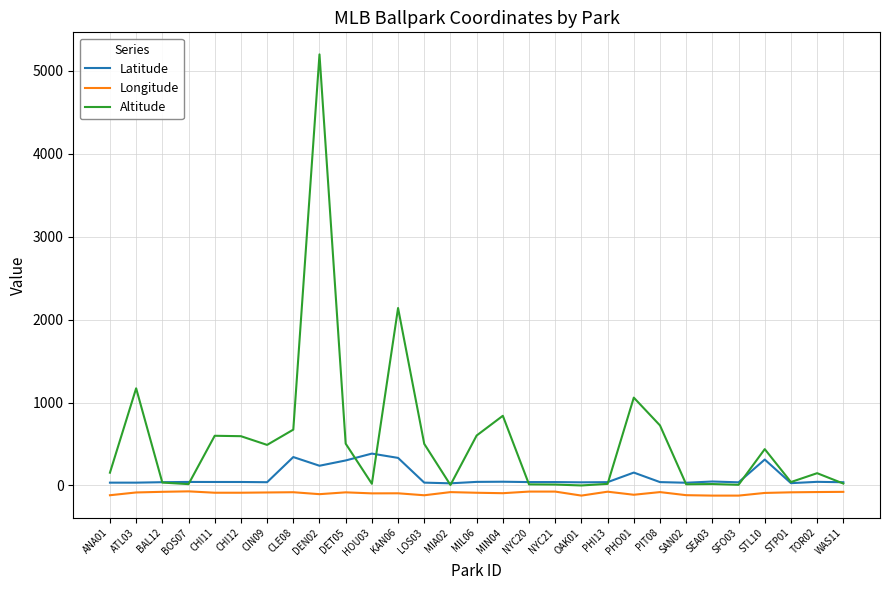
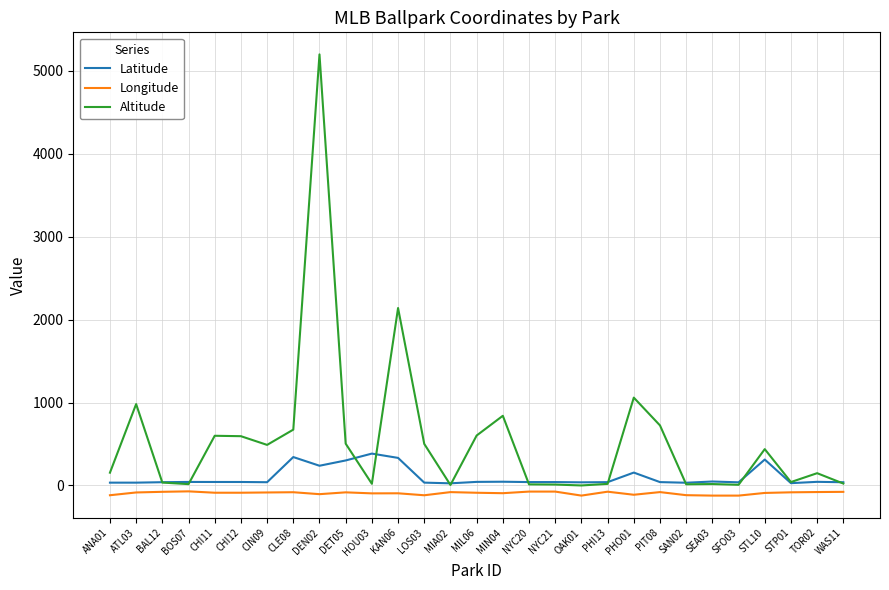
  {
    "Latitude": {
      "ANA01": 0,
      "ATL03": 0,
      "CHI11": 0,
      "CHI12": 0,
      "CIN09": 0,
      "CLE08": 300,
      "DEN02": 200,
      "DET05": 300,
      "HOU03": 400,
      "KAN06": 300,
      "LOS03": 0,
      "MIL06": 0,
      "MIN04": 0,
      "OAK01": 0,
      "PHO01": 200,
      "PIT08": 0,
      "STL10": 300,
      "TOR02": 0
    },
    "Longitude": {
      "ANA01": -100,
      "ATL03": -100,
      "BAL12": -100,
      "BOS07": -100,
      "CHI11": -100,
      "CHI12": -100,
      "CIN09": -100,
      "CLE08": -100,
      "DEN02": -100,
      "DET05": -100,
      "HOU03": -100,
      "KAN06": -100,
      "LOS03": -100,
      "MIA02": -100,
      "MIL06": -100,
      "MIN04": -100,
      "NYC20": -100,
      "NYC21": -100,
      "OAK01": -100,
      "PHI13": -100,
      "PHO01": -100,
      "PIT08": -100,
      "SAN02": -100,
      "SEA03": -100,
      "SFO03": -100,
      "STL10": -100,
      "STP01": -100,
      "TOR02": -100,
      "WAS11": -100
    },
    "Altitude": {
      "ANA01": 200,
-     "ATL03": 1200,
+     "ATL03": 1000,
      "CHI11": 600,
      "CHI12": 600,
      "CIN09": 500,
      "CLE08": 700,
      "DEN02": 5200,
      "DET05": 500,
      "HOU03": 0,
      "KAN06": 2100,
      "LOS03": 500,
      "MIL06": 600,
      "MIN04": 800,
      "OAK01": 0,
      "PHO01": 1100,
      "PIT08": 700,
      "STL10": 400,
      "TOR02": 100
    }
  }
